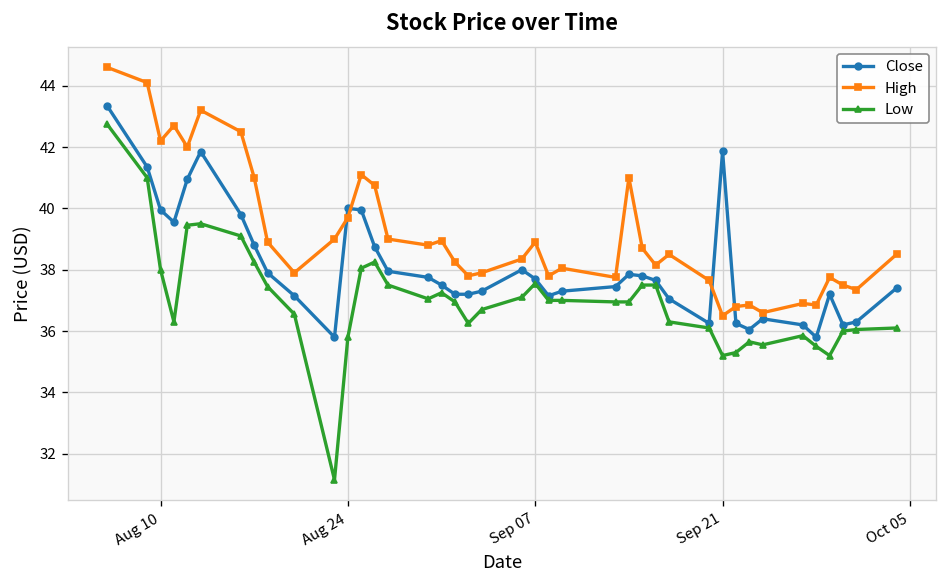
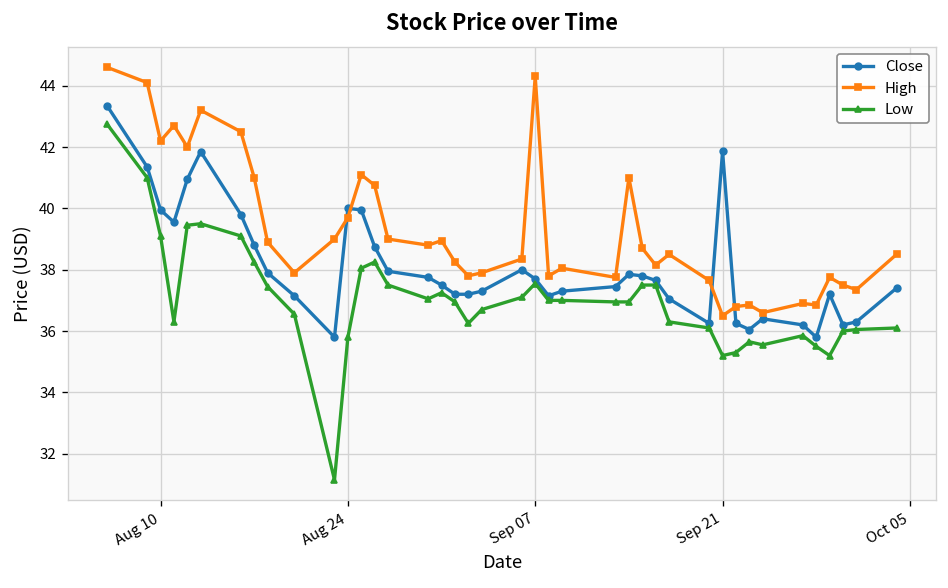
  {
    "Close": {
      "Aug 10": 40.0,
      "Aug 24": 40.0,
      "Sep 07": 37.7,
      "Sep 21": 41.9
    },
    "High": {
      "Aug 10": 42.2,
      "Aug 24": 39.7,
-     "Sep 07": 38.9,
+     "Sep 07": 44.3,
      "Sep 21": 36.5
    },
    "Low": {
-     "Aug 10": 38.0,
+     "Aug 10": 39.1,
      "Aug 24": 35.8,
      "Sep 07": 37.6,
      "Sep 21": 35.2
    }
  }
